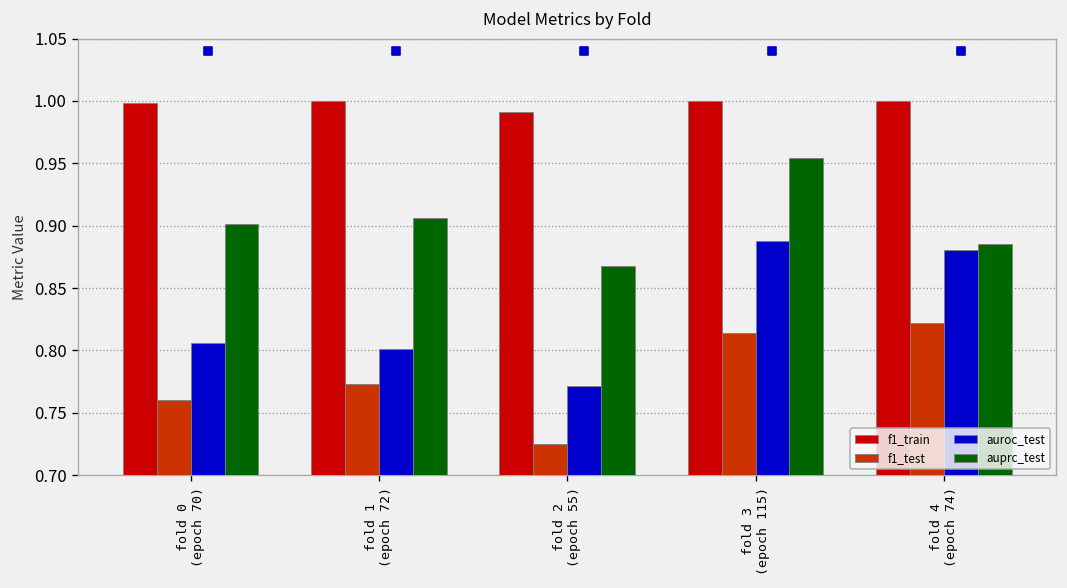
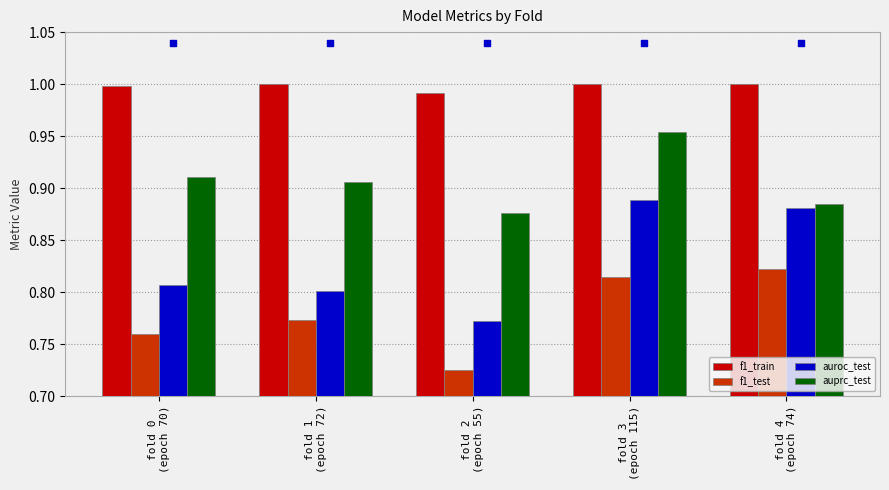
  {
    "auprc_test": {
-     "fold 0 (epoch 70)": 0.902,
+     "fold 0 (epoch 70)": 0.911,
      "fold 1 (epoch 72)": 0.906,
-     "fold 2 (epoch 55)": 0.867,
+     "fold 2 (epoch 55)": 0.876,
      "fold 3 (epoch 115)": 0.954,
      "fold 4 (epoch 74)": 0.885
    }
  }
